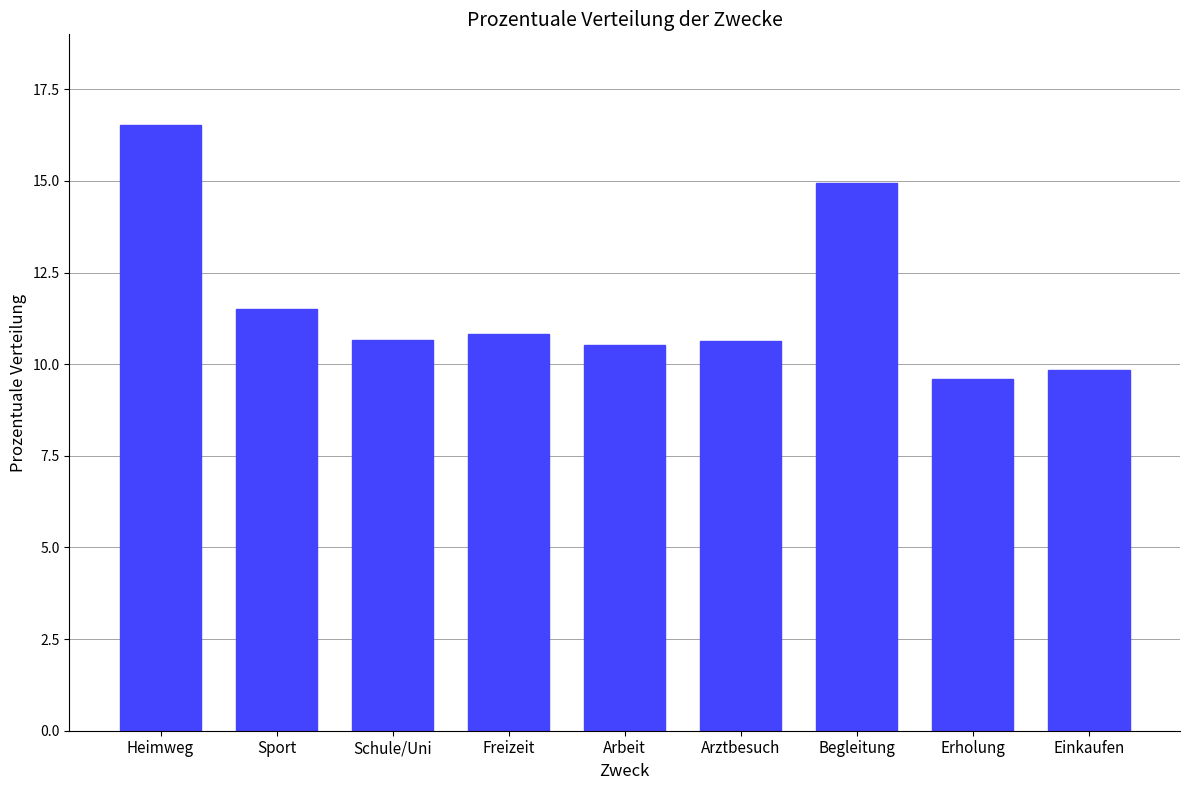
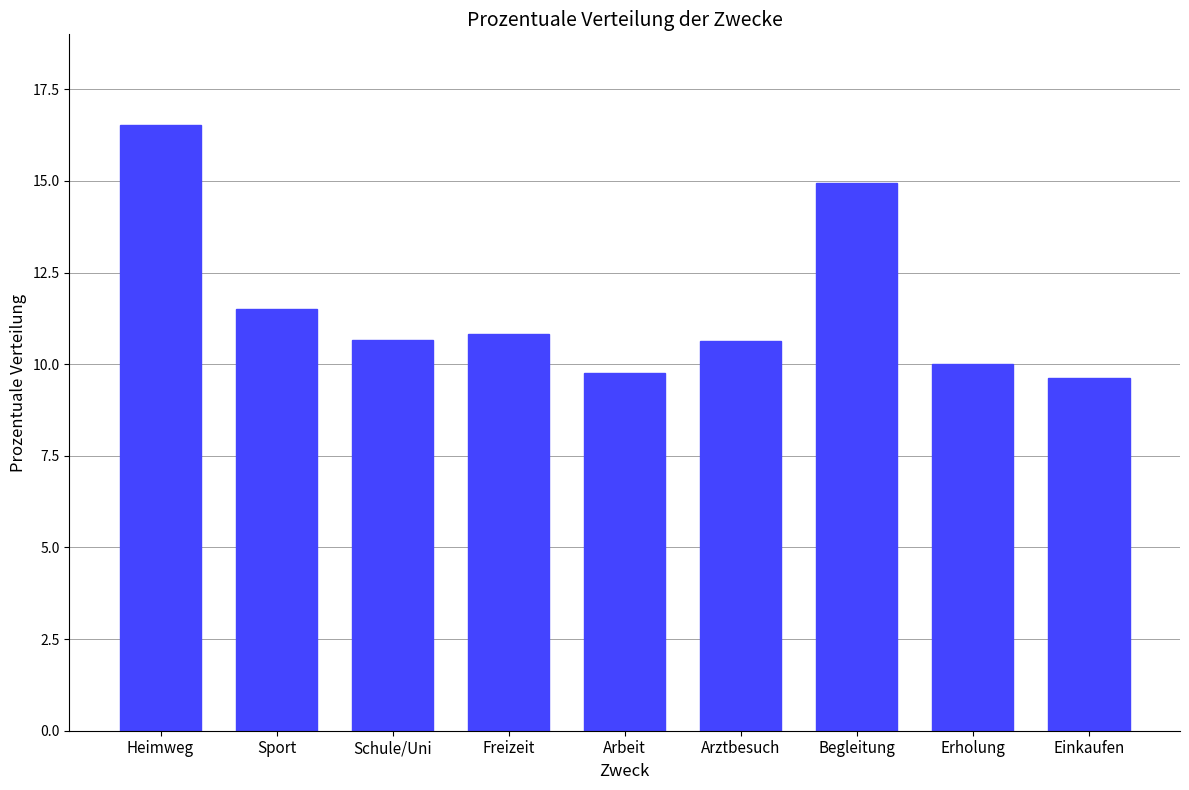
  {
    "Heimweg": 16.5,
    "Sport": 11.5,
    "Schule/Uni": 10.7,
    "Freizeit": 10.8,
-   "Arbeit": 10.5,
+   "Arbeit": 9.8,
    "Arztbesuch": 10.6,
    "Begleitung": 14.9,
-   "Erholung": 9.6,
-   "Einkaufen": 9.8
+   "Erholung": 10.0,
+   "Einkaufen": 9.6
  }
